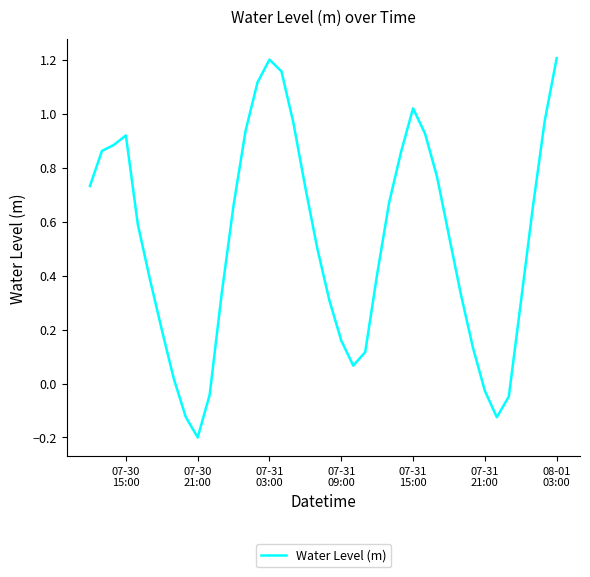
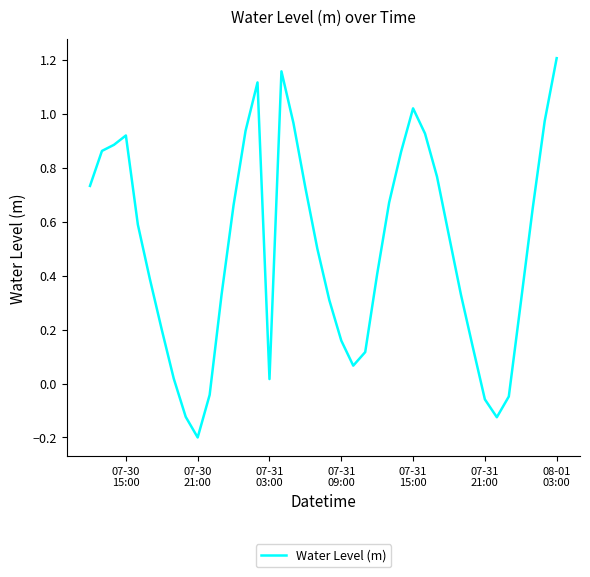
  {
    "07-30 15:00": 0.92,
    "07-30 21:00": -0.20,
-   "07-31 03:00": 1.20,
+   "07-31 03:00": 0.02,
    "07-31 09:00": 0.16,
    "07-31 15:00": 1.02,
-   "07-31 21:00": -0.03,
+   "07-31 21:00": -0.06,
    "08-01 03:00": 1.21
  }
